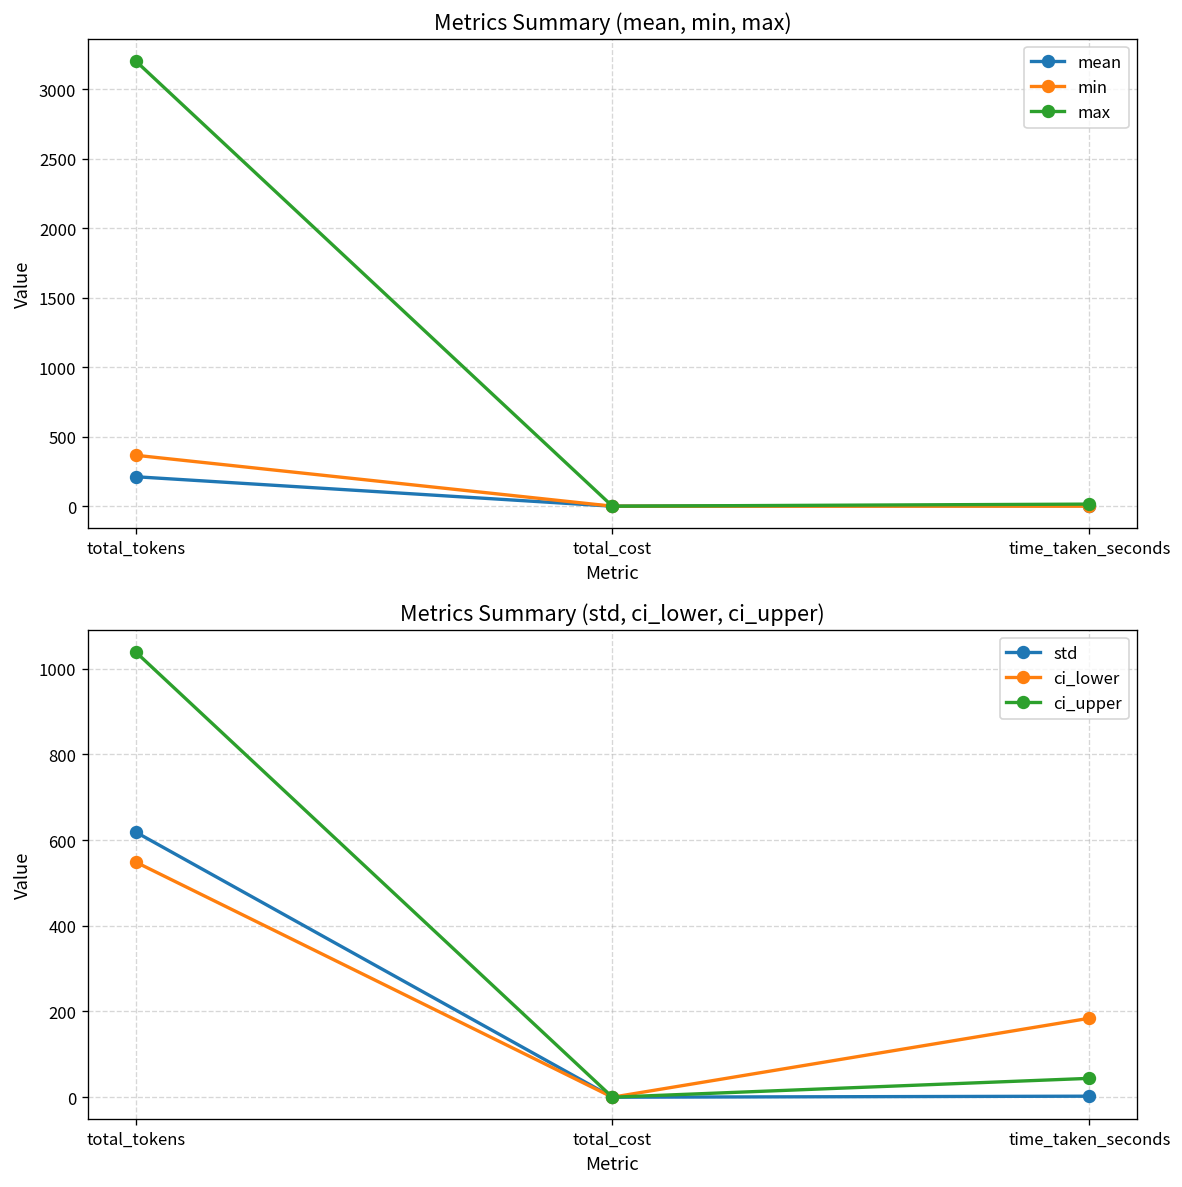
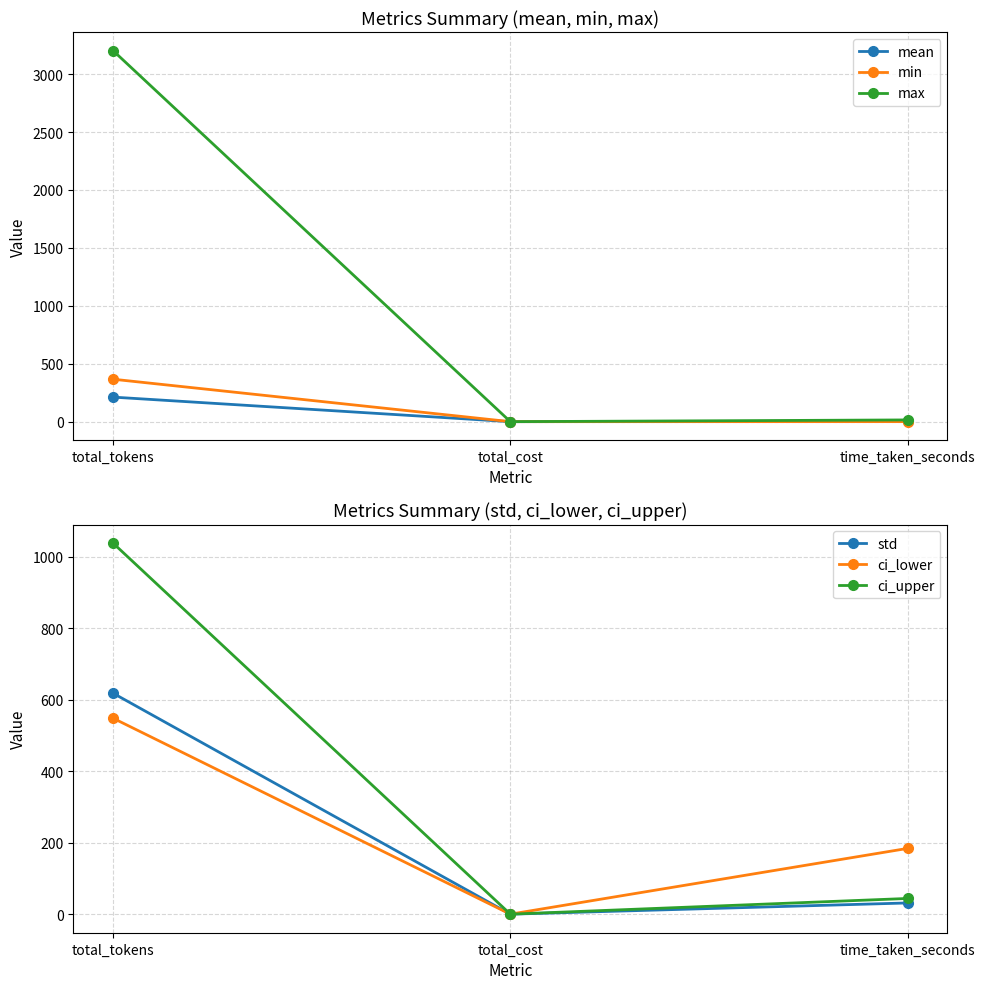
  {
    "Metrics Summary (mean, min, max)": {
      "mean": {
        "total_tokens": 210
      },
      "min": {
        "total_tokens": 370
      },
      "max": {
        "total_tokens": 3200
      }
    },
    "Metrics Summary (std, ci_lower, ci_upper)": {
      "std": {
        "total_tokens": 620,
-       "time_taken_seconds": 0
+       "time_taken_seconds": 30
      },
      "ci_lower": {
        "total_tokens": 550,
        "time_taken_seconds": 180
      },
      "ci_upper": {
        "total_tokens": 1040,
        "time_taken_seconds": 40
      }
    }
  }
